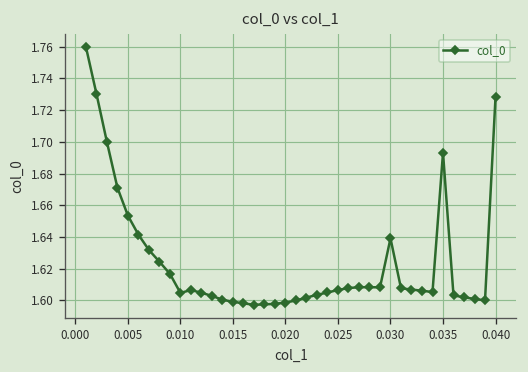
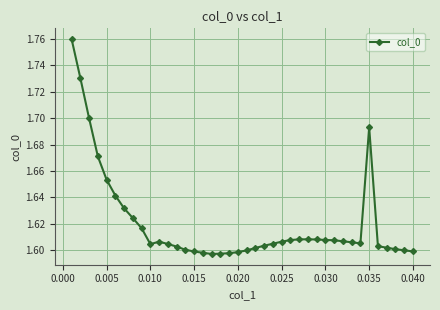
  {
    "0.005": 1.653,
    "0.010": 1.605,
    "0.015": 1.599,
    "0.020": 1.599,
    "0.025": 1.607,
-   "0.030": 1.639,
+   "0.030": 1.608,
    "0.035": 1.693,
-   "0.040": 1.728
+   "0.040": 1.599
  }
